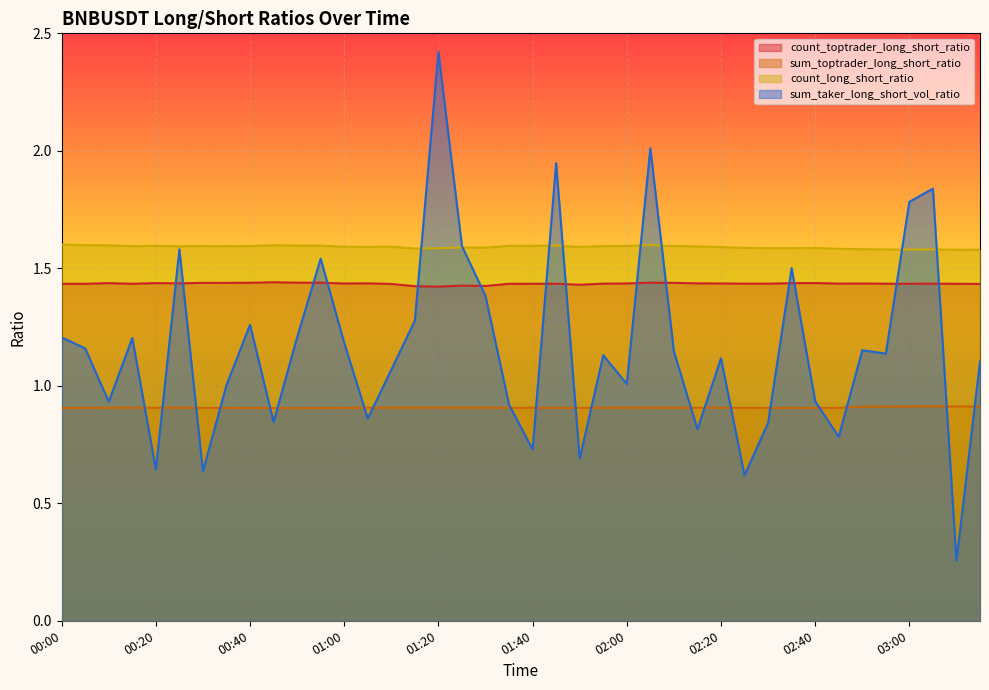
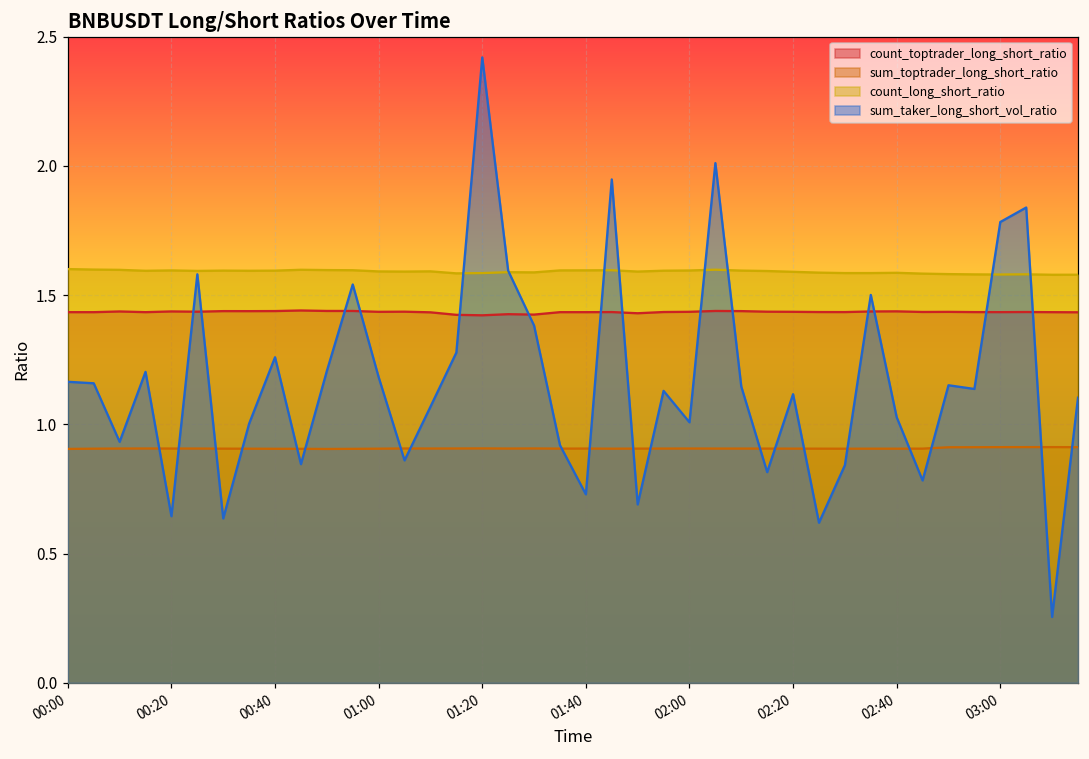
  {
    "sum_taker_long_short_vol_ratio": {
-     "00:00": 1.21,
+     "00:00": 1.16,
      "00:20": 0.64,
      "00:40": 1.26,
      "01:00": 1.18,
      "01:20": 2.42,
      "01:40": 0.73,
      "02:00": 1.01,
      "02:20": 1.12,
-     "02:40": 0.93,
+     "02:40": 1.03,
      "03:00": 1.78
    }
  }
